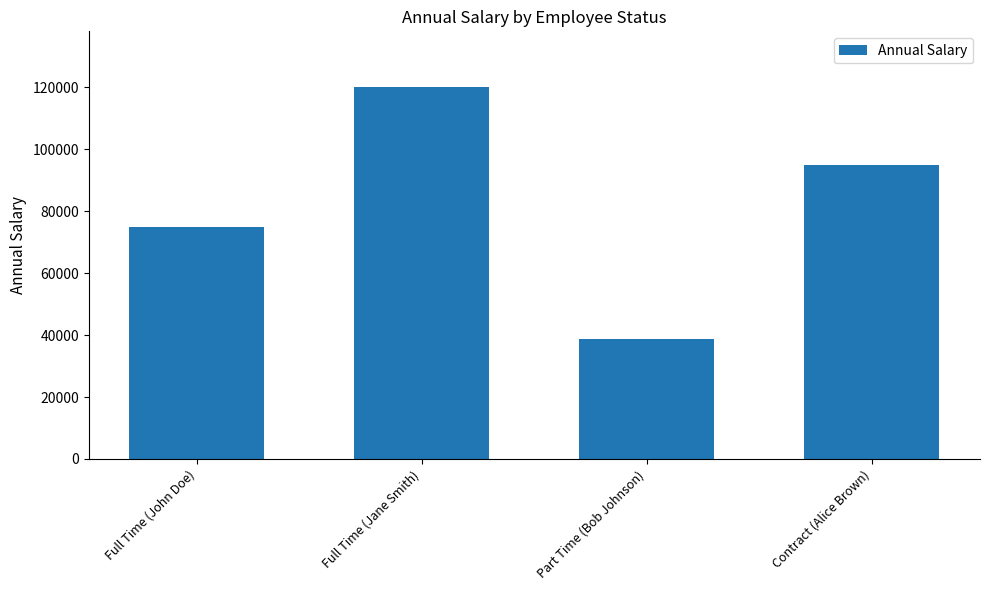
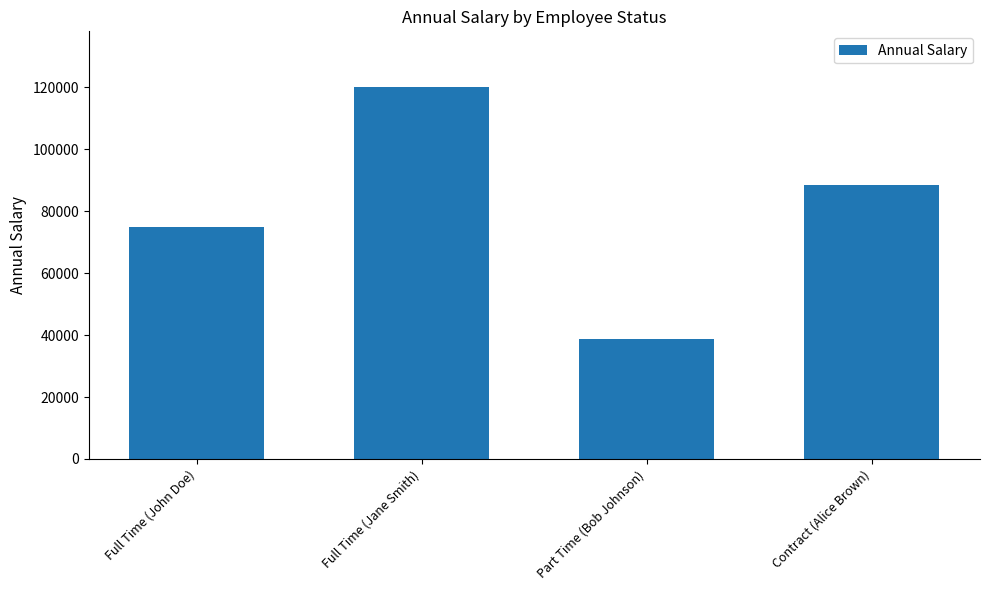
  {
    "Full Time (John Doe)": 75000,
    "Full Time (Jane Smith)": 120000,
    "Part Time (Bob Johnson)": 39000,
-   "Contract (Alice Brown)": 95000
+   "Contract (Alice Brown)": 89000
  }
